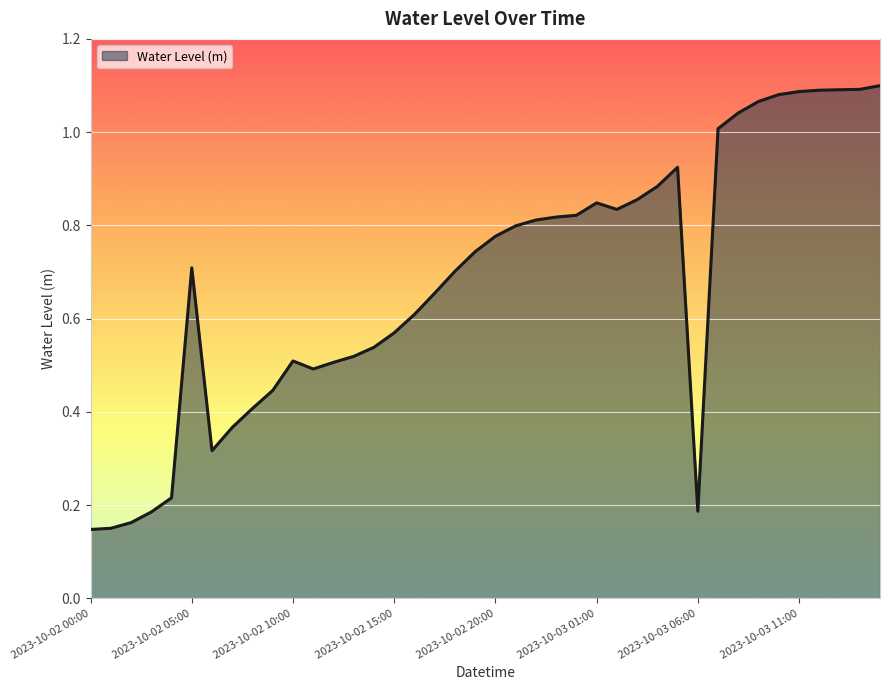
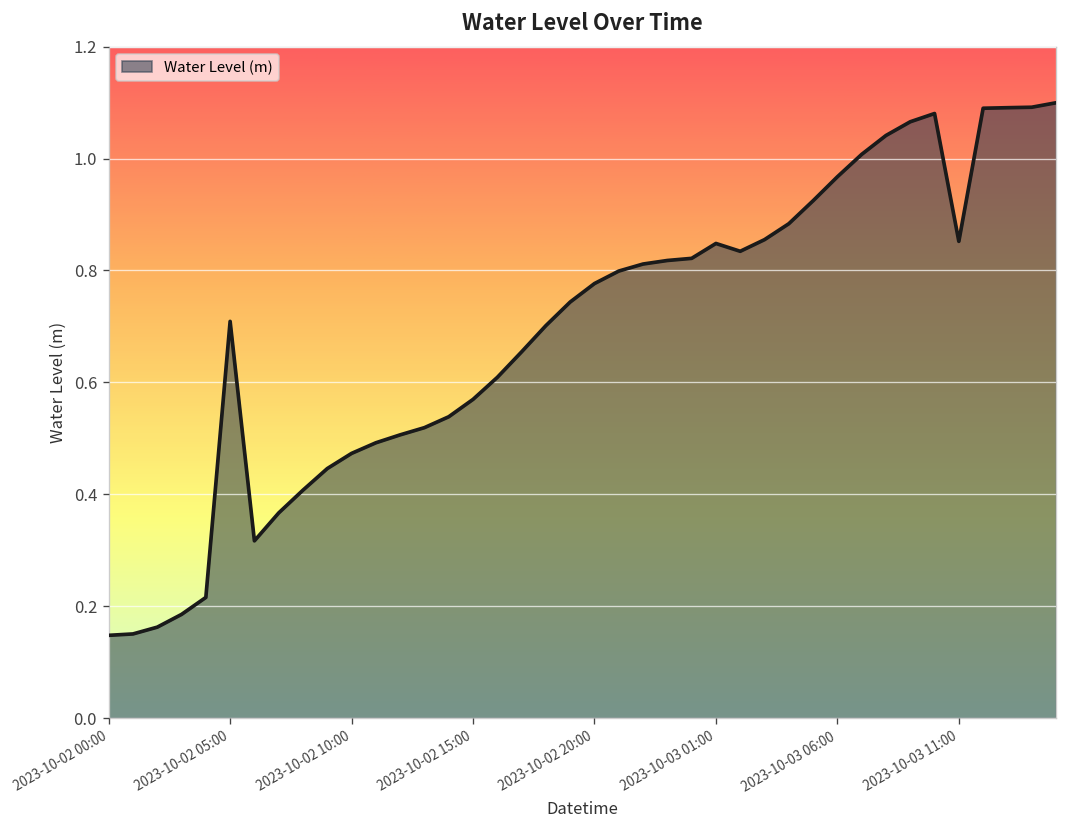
  {
    "2023-10-02 00:00": 0.15,
    "2023-10-02 05:00": 0.71,
-   "2023-10-02 10:00": 0.51,
+   "2023-10-02 10:00": 0.47,
    "2023-10-02 15:00": 0.57,
    "2023-10-02 20:00": 0.78,
    "2023-10-03 01:00": 0.85,
-   "2023-10-03 06:00": 0.19,
-   "2023-10-03 11:00": 1.09
+   "2023-10-03 06:00": 0.97,
+   "2023-10-03 11:00": 0.85
  }
